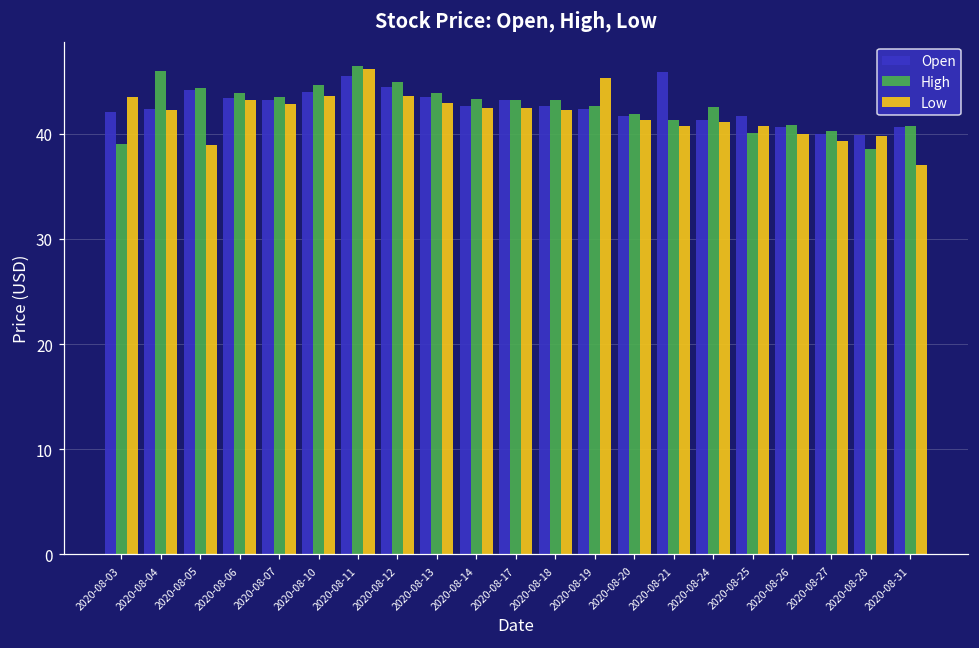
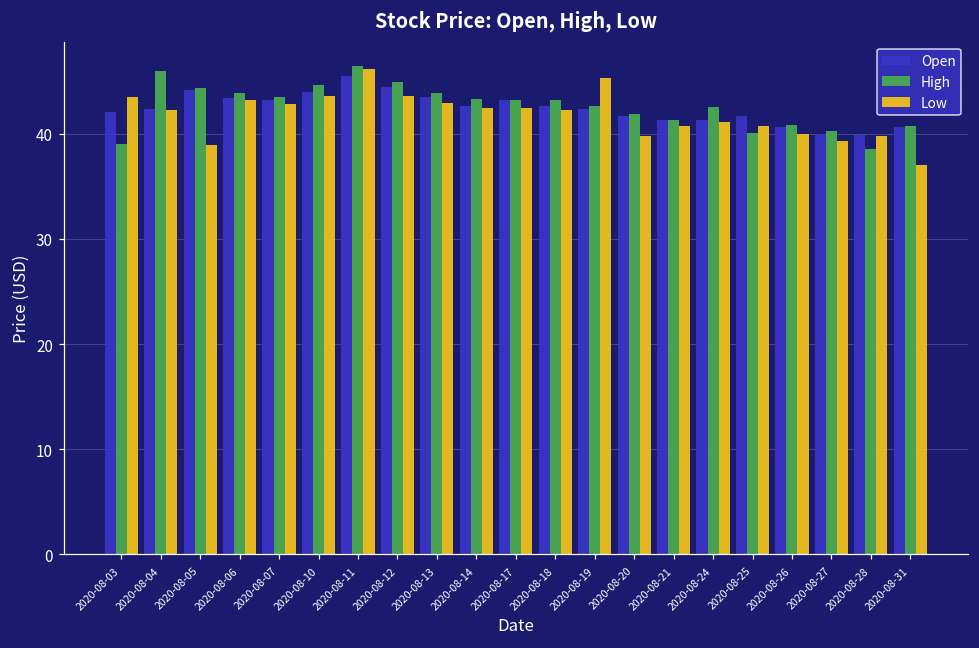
  {
    "Open": {
      "2020-08-03": 42,
      "2020-08-04": 42,
      "2020-08-05": 44,
      "2020-08-06": 43,
      "2020-08-07": 43,
      "2020-08-10": 44,
      "2020-08-11": 46,
      "2020-08-12": 44,
      "2020-08-13": 44,
      "2020-08-14": 43,
      "2020-08-17": 43,
      "2020-08-18": 43,
      "2020-08-19": 42,
      "2020-08-20": 42,
-     "2020-08-21": 46,
+     "2020-08-21": 41,
      "2020-08-24": 41,
      "2020-08-25": 42,
      "2020-08-26": 41,
      "2020-08-27": 40,
      "2020-08-28": 40,
      "2020-08-31": 41
    },
    "High": {
      "2020-08-03": 39,
      "2020-08-04": 46,
      "2020-08-05": 44,
      "2020-08-06": 44,
      "2020-08-07": 44,
      "2020-08-10": 45,
      "2020-08-11": 46,
      "2020-08-12": 45,
      "2020-08-13": 44,
      "2020-08-14": 43,
      "2020-08-17": 43,
      "2020-08-18": 43,
      "2020-08-19": 43,
      "2020-08-20": 42,
      "2020-08-21": 41,
      "2020-08-24": 43,
      "2020-08-25": 40,
      "2020-08-26": 41,
      "2020-08-27": 40,
      "2020-08-28": 39,
      "2020-08-31": 41
    },
    "Low": {
      "2020-08-03": 43,
      "2020-08-04": 42,
      "2020-08-05": 39,
      "2020-08-06": 43,
      "2020-08-07": 43,
      "2020-08-10": 44,
      "2020-08-11": 46,
      "2020-08-12": 44,
      "2020-08-13": 43,
      "2020-08-14": 42,
      "2020-08-17": 42,
      "2020-08-18": 42,
      "2020-08-19": 45,
-     "2020-08-20": 41,
+     "2020-08-20": 40,
      "2020-08-21": 41,
      "2020-08-24": 41,
      "2020-08-25": 41,
      "2020-08-26": 40,
      "2020-08-27": 39,
      "2020-08-28": 40,
      "2020-08-31": 37
    }
  }
